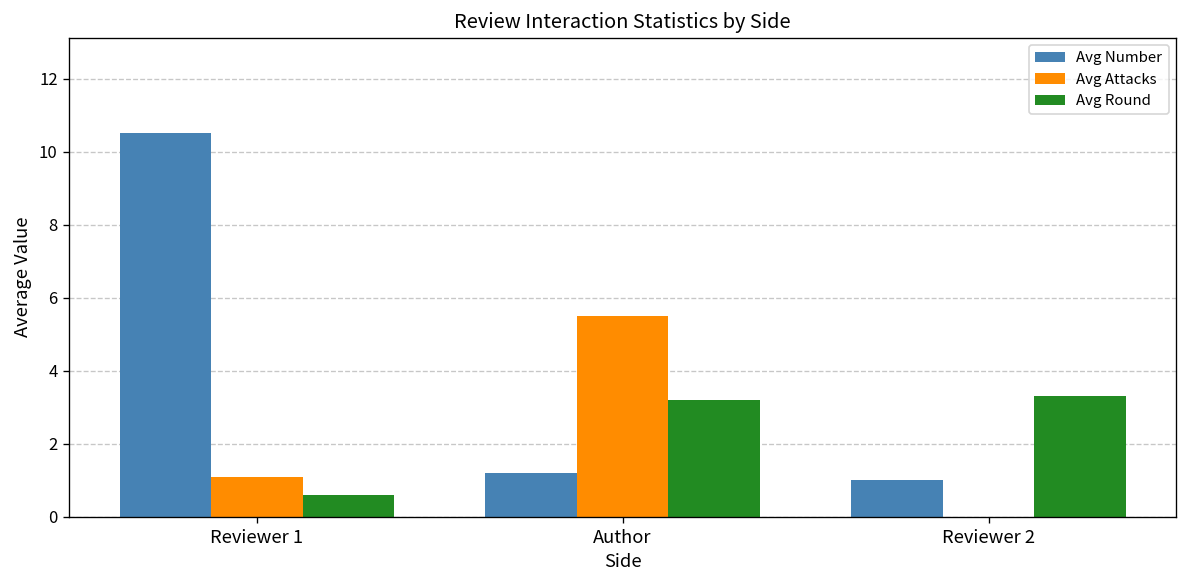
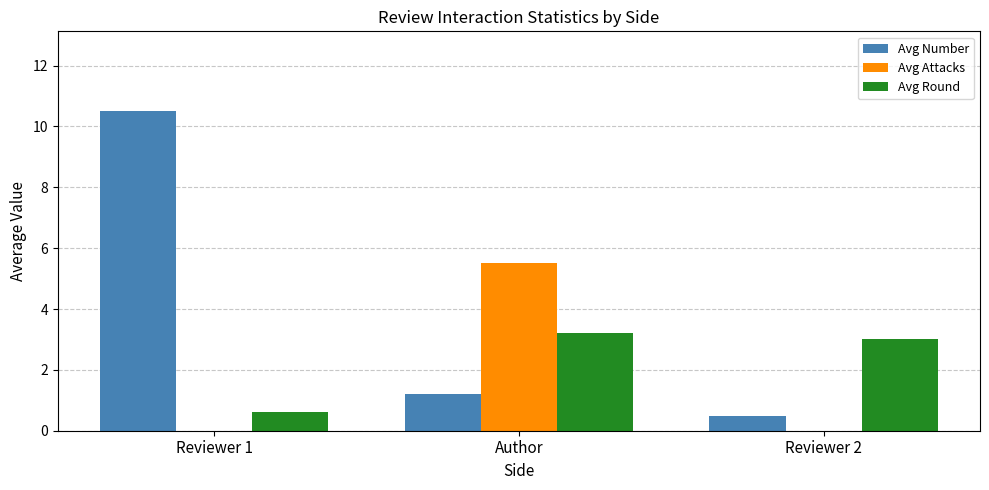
  {
    "Avg Number": {
      "Reviewer 1": 10.5,
      "Author": 1.2,
-     "Reviewer 2": 1.0
+     "Reviewer 2": 0.5
    },
    "Avg Attacks": {
-     "Reviewer 1": 1.1,
+     "Reviewer 1": 0.0,
      "Author": 5.5,
      "Reviewer 2": 0.0
    },
    "Avg Round": {
      "Reviewer 1": 0.6,
      "Author": 3.2,
-     "Reviewer 2": 3.3
+     "Reviewer 2": 3.0
    }
  }
